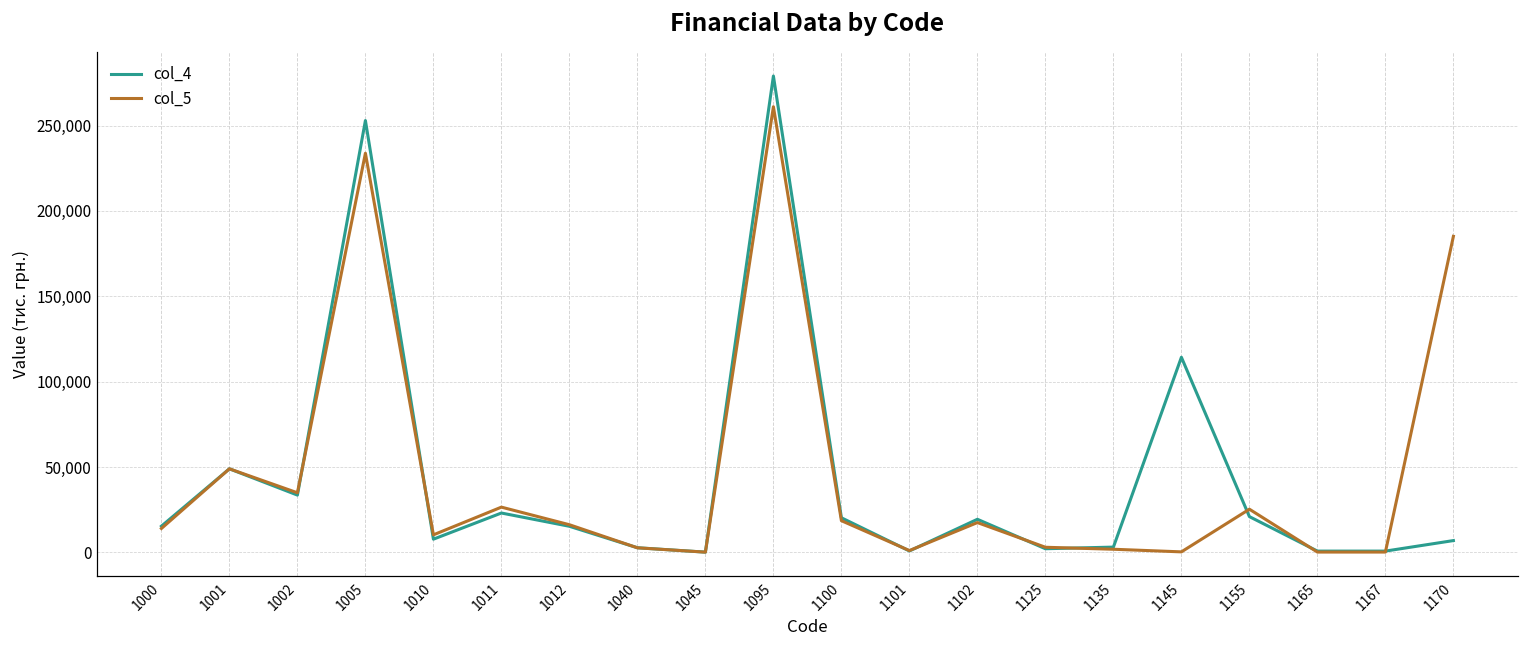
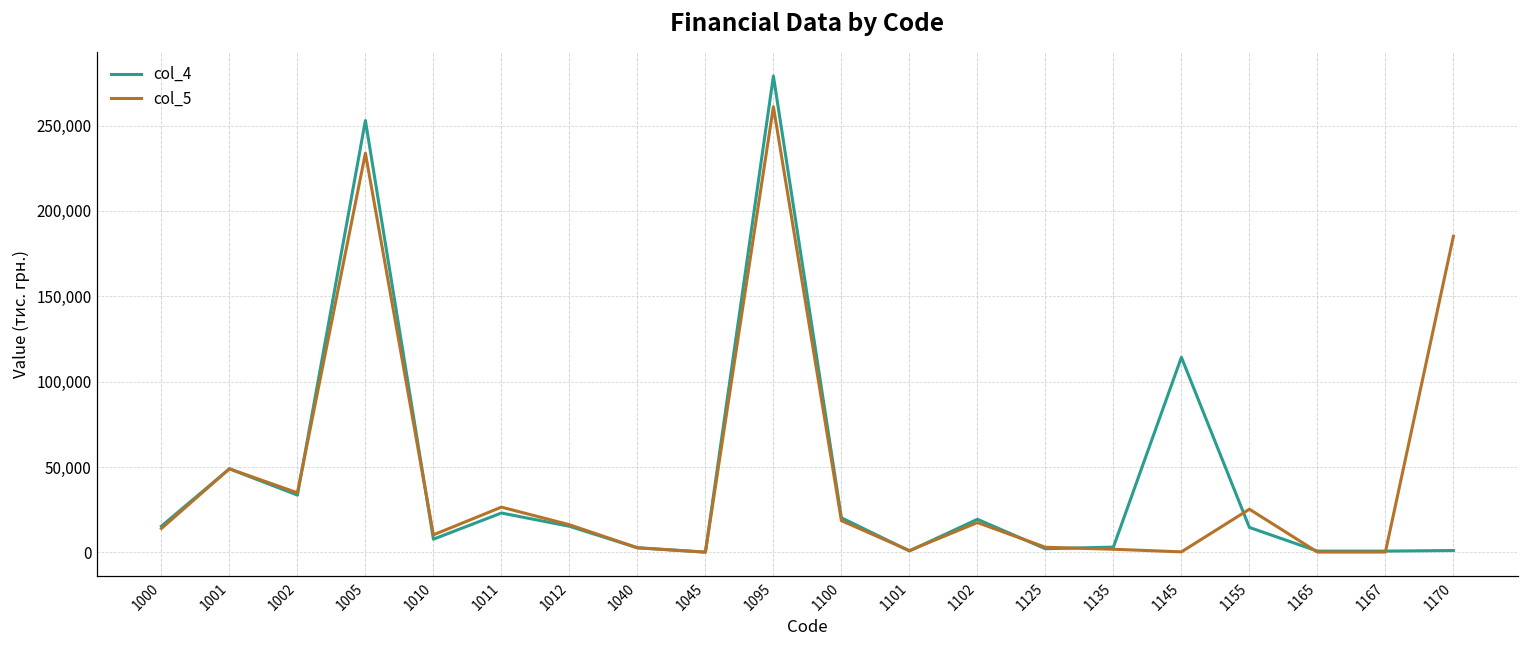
  {
    "col_4": {
      "1005": "253,000",
      "1010": "8,000",
      "1011": "23,000",
      "1095": "279,000",
      "1100": "20,000",
      "1102": "19,000",
      "1145": "114,000",
-     "1155": "21,000",
-     "1170": "7,000"
+     "1155": "15,000",
+     "1170": "1,000"
    },
    "col_5": {
      "1005": "234,000",
      "1010": "10,000",
      "1011": "27,000",
      "1095": "261,000",
      "1100": "19,000",
      "1102": "18,000",
      "1145": "0",
      "1155": "25,000",
      "1170": "185,000"
    }
  }
